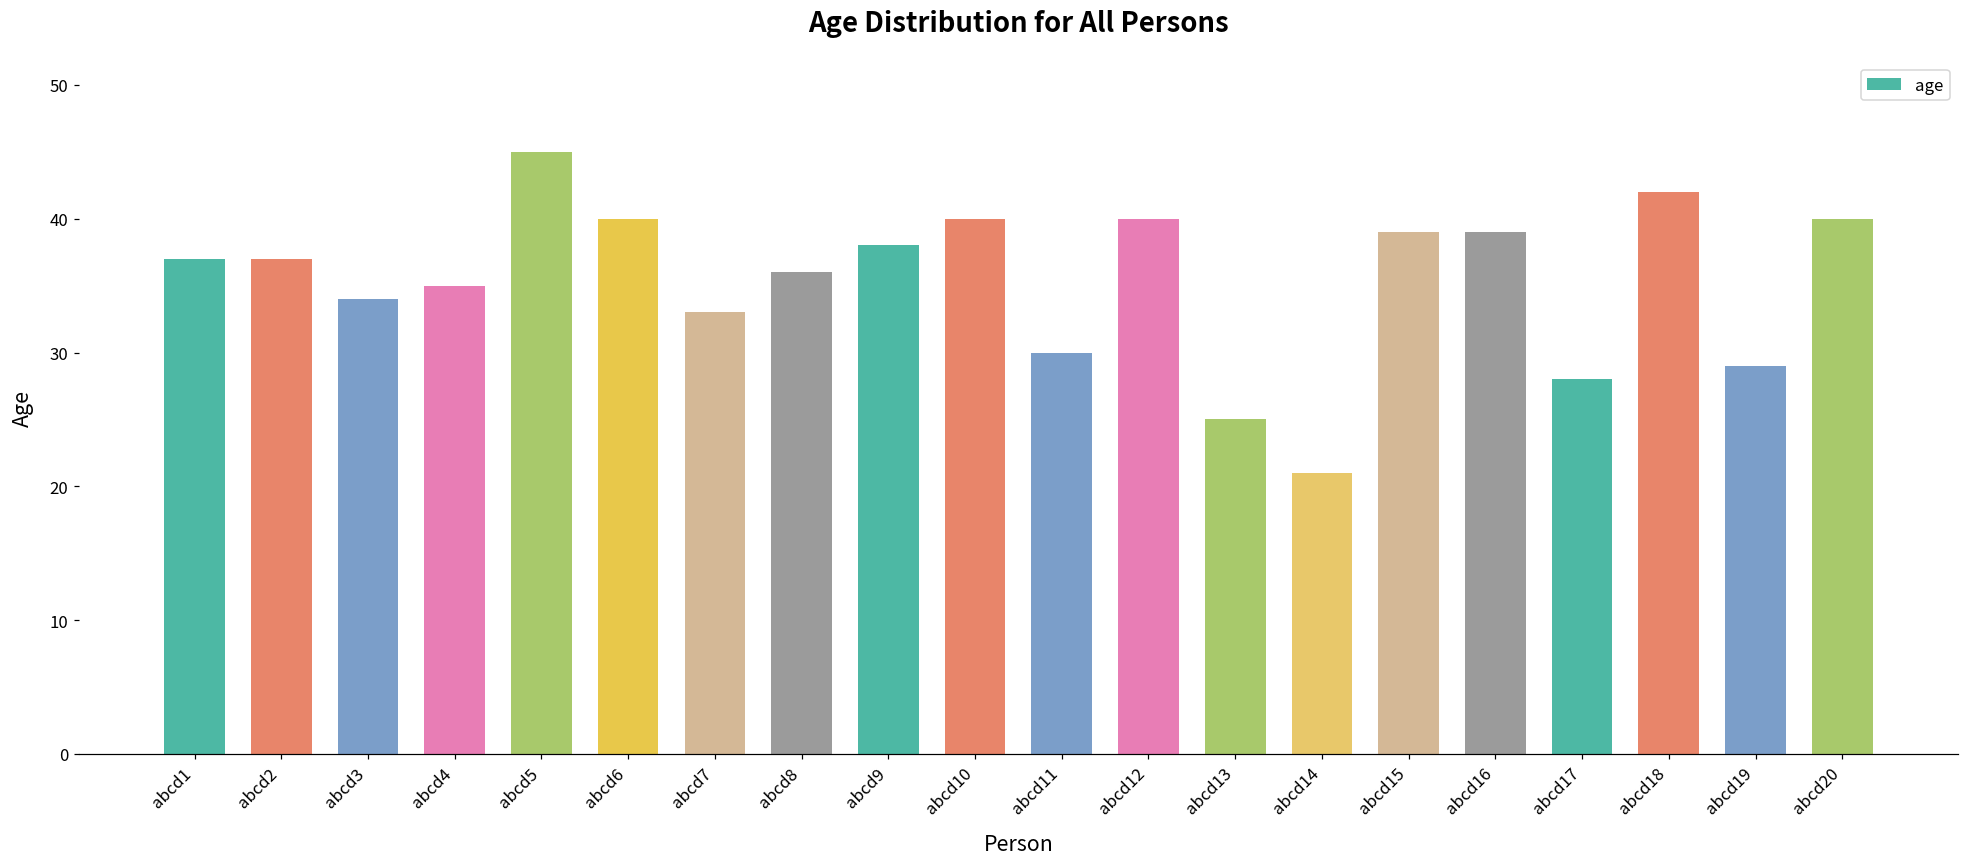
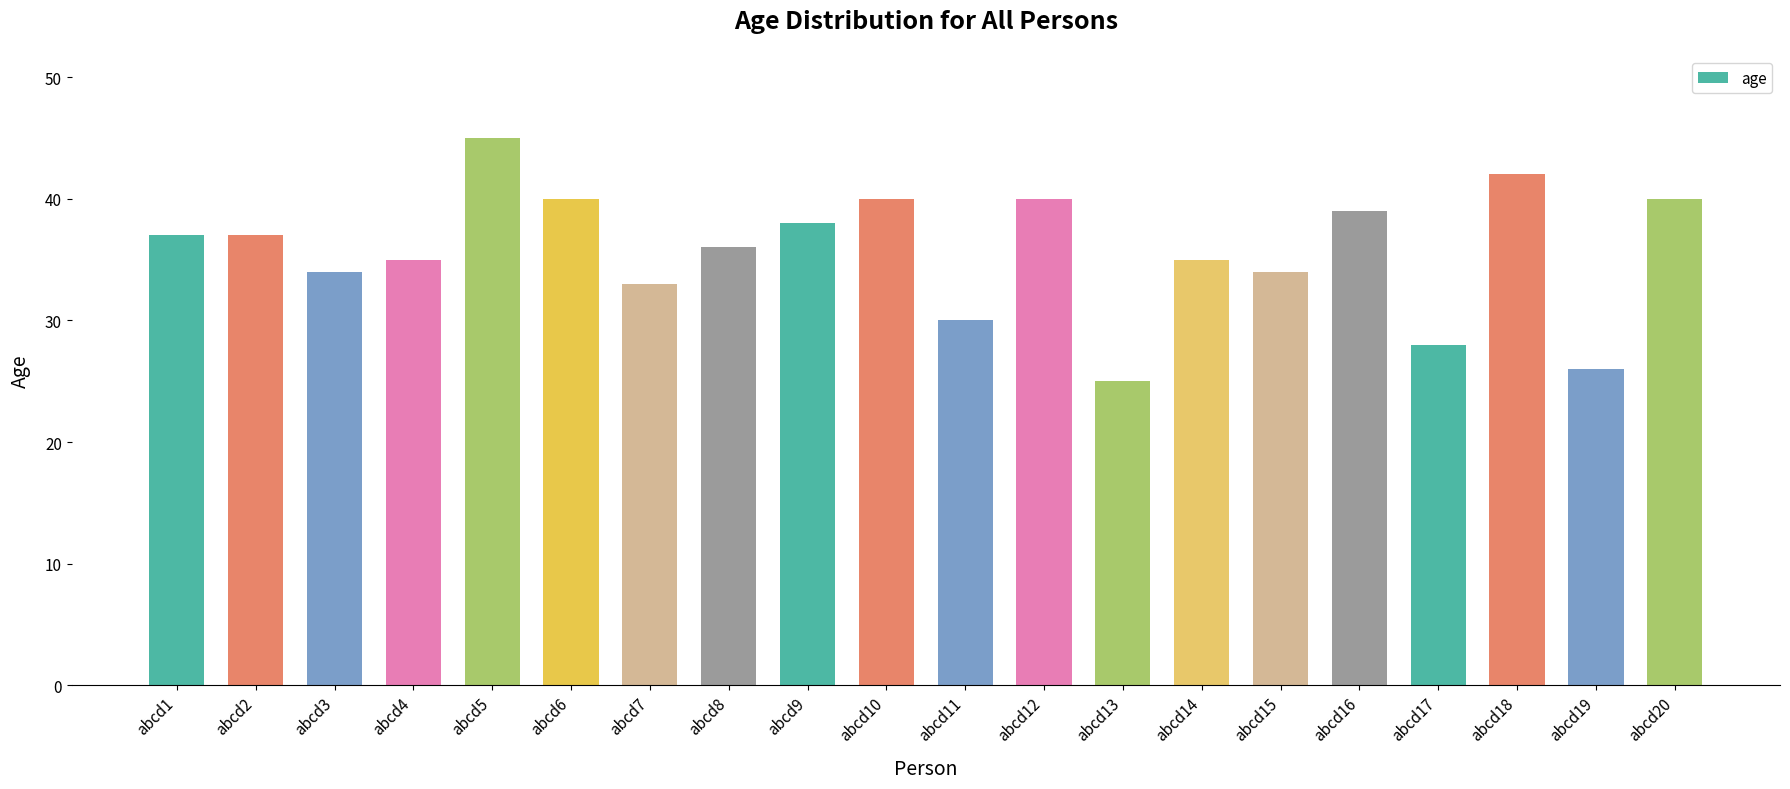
  {
    "abcd1": 37,
    "abcd2": 37,
    "abcd3": 34,
    "abcd4": 35,
    "abcd5": 45,
    "abcd6": 40,
    "abcd7": 33,
    "abcd8": 36,
    "abcd9": 38,
    "abcd10": 40,
    "abcd11": 30,
    "abcd12": 40,
    "abcd13": 25,
-   "abcd14": 21,
-   "abcd15": 39,
+   "abcd14": 35,
+   "abcd15": 34,
    "abcd16": 39,
    "abcd17": 28,
    "abcd18": 42,
-   "abcd19": 29,
+   "abcd19": 26,
    "abcd20": 40
  }
